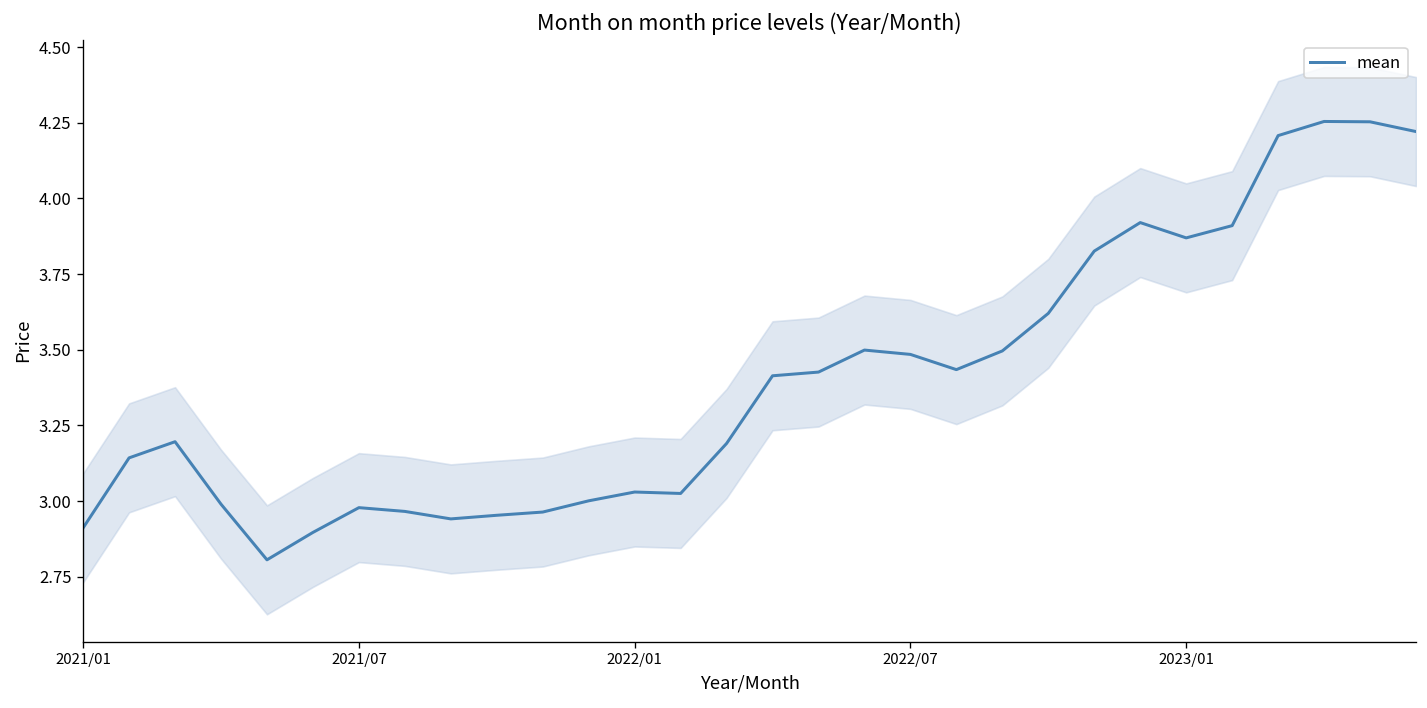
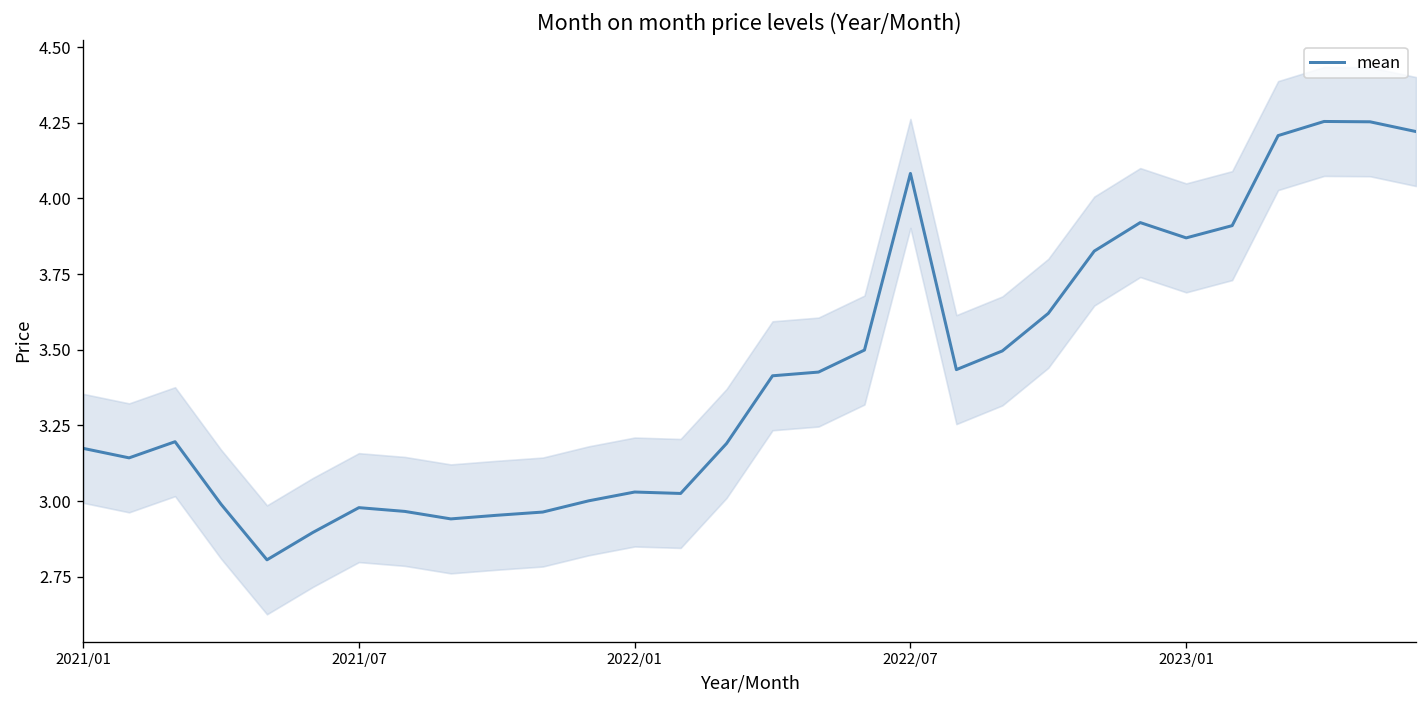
  {
    "mean": {
-     "2021/01": 2.91,
+     "2021/01": 3.17,
      "2021/07": 2.98,
      "2022/01": 3.03,
-     "2022/07": 3.48,
+     "2022/07": 4.08,
      "2023/01": 3.87
    }
  }
